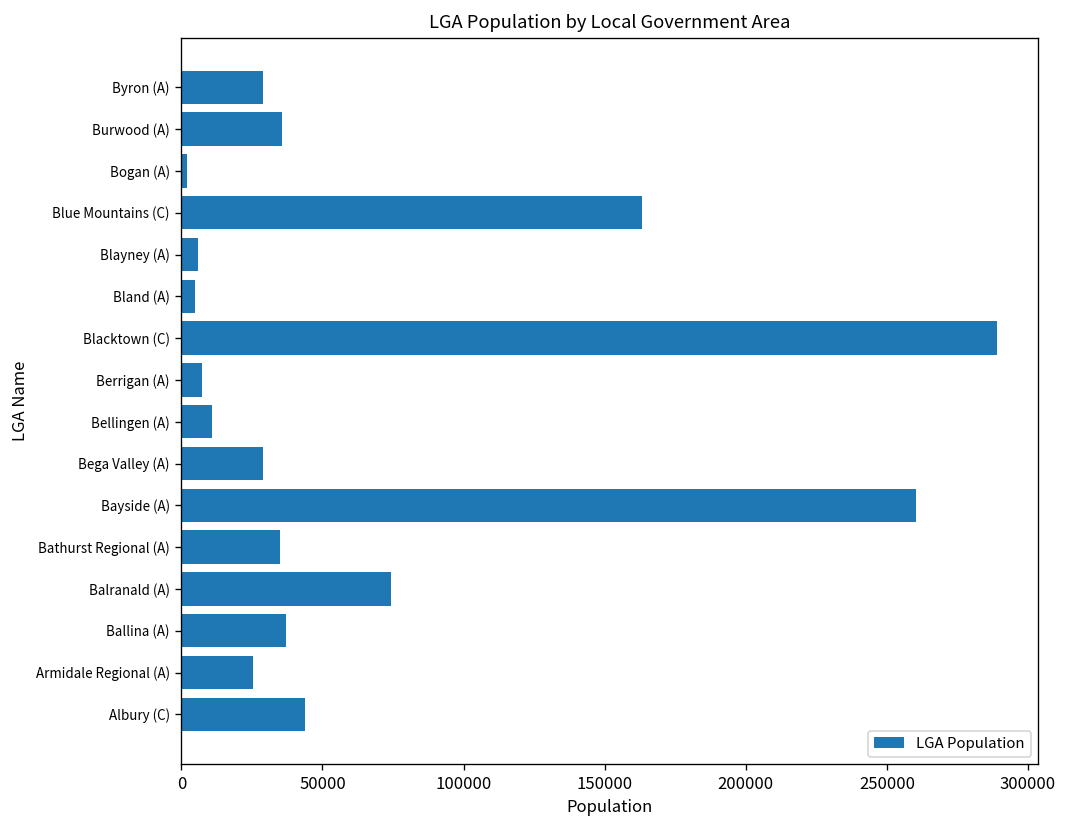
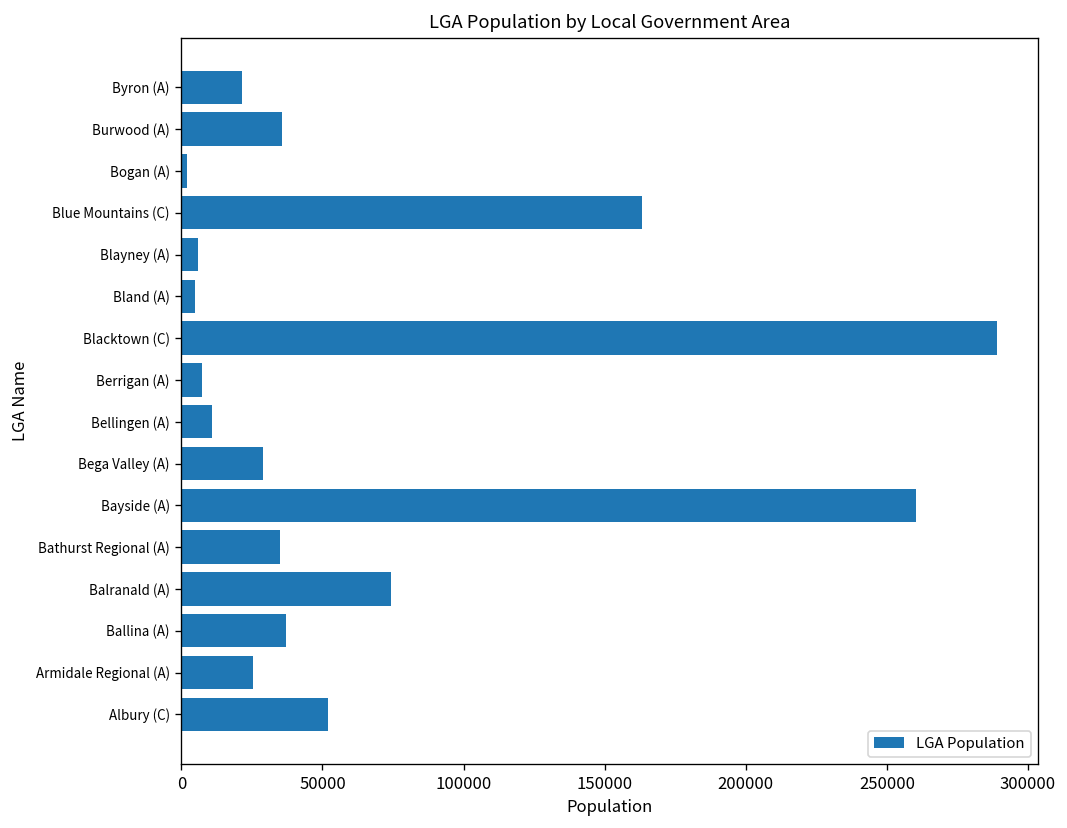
  {
-   "Byron (A)": 29000,
+   "Byron (A)": 21000,
    "Burwood (A)": 36000,
    "Bogan (A)": 2000,
    "Blue Mountains (C)": 163000,
    "Blayney (A)": 6000,
    "Bland (A)": 5000,
    "Blacktown (C)": 289000,
    "Berrigan (A)": 7000,
    "Bellingen (A)": 11000,
    "Bega Valley (A)": 29000,
    "Bayside (A)": 260000,
    "Bathurst Regional (A)": 35000,
    "Balranald (A)": 74000,
    "Ballina (A)": 37000,
    "Armidale Regional (A)": 25000,
-   "Albury (C)": 44000
+   "Albury (C)": 52000
  }
